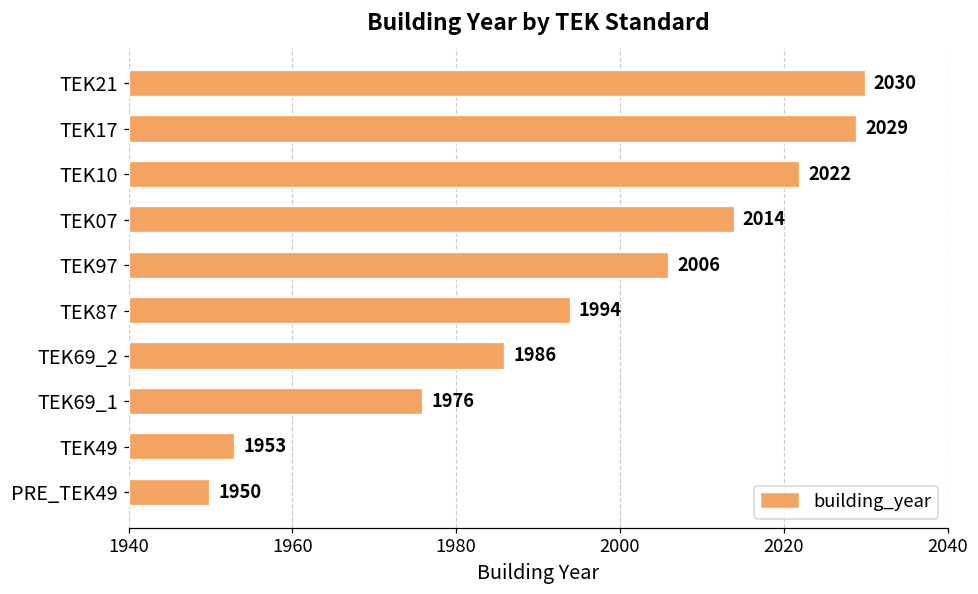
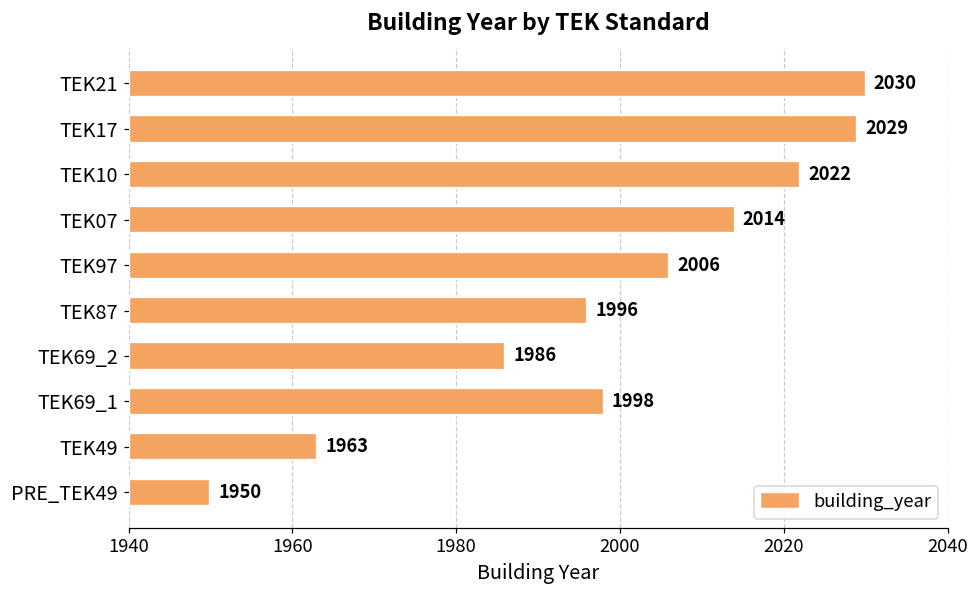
  {
-   "TEK87": 1994,
-   "TEK69_1": 1976,
-   "TEK49": 1953
+   "TEK87": 1996,
+   "TEK69_1": 1998,
+   "TEK49": 1963
  }
